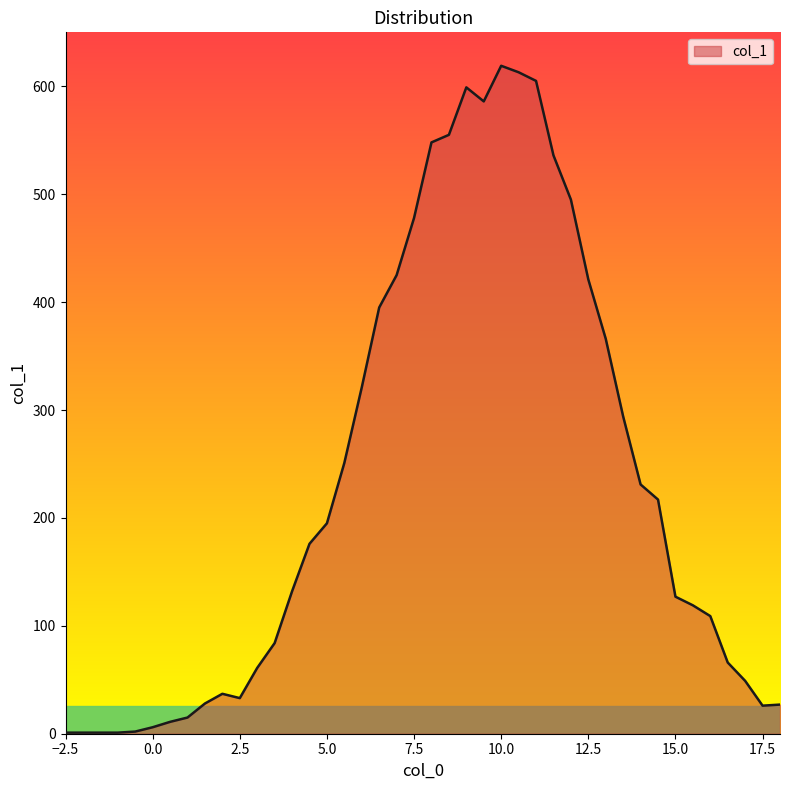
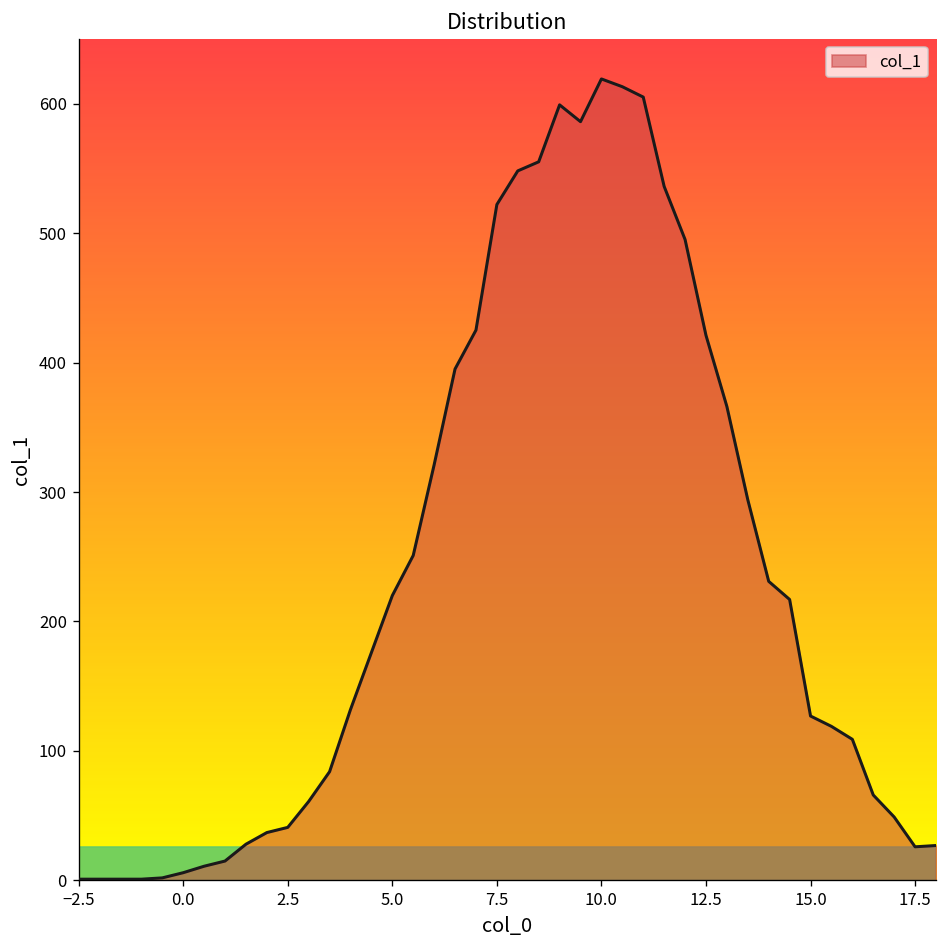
  {
-   "2.5": 33,
-   "5.0": 195,
-   "7.5": 478,
+   "2.5": 41,
+   "5.0": 220,
+   "7.5": 522,
    "10.0": 619,
    "12.5": 421,
    "15.0": 127
  }
